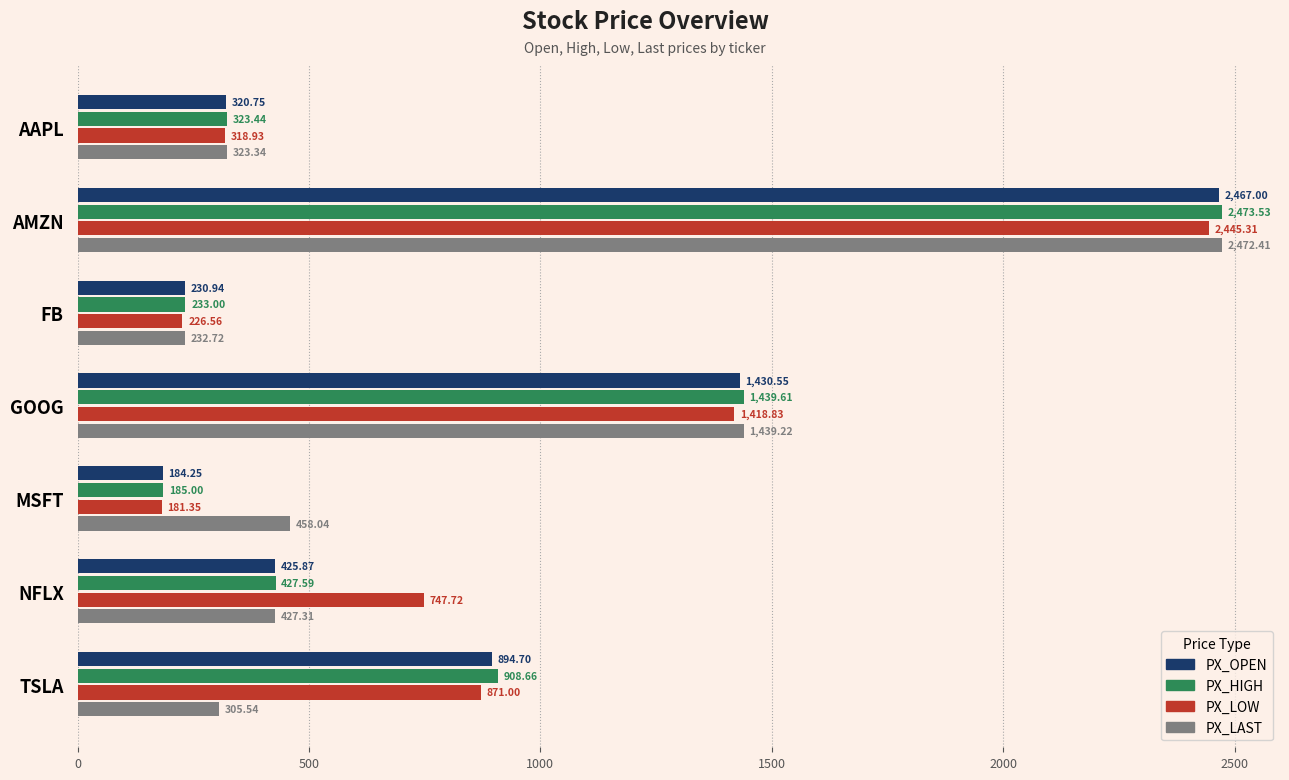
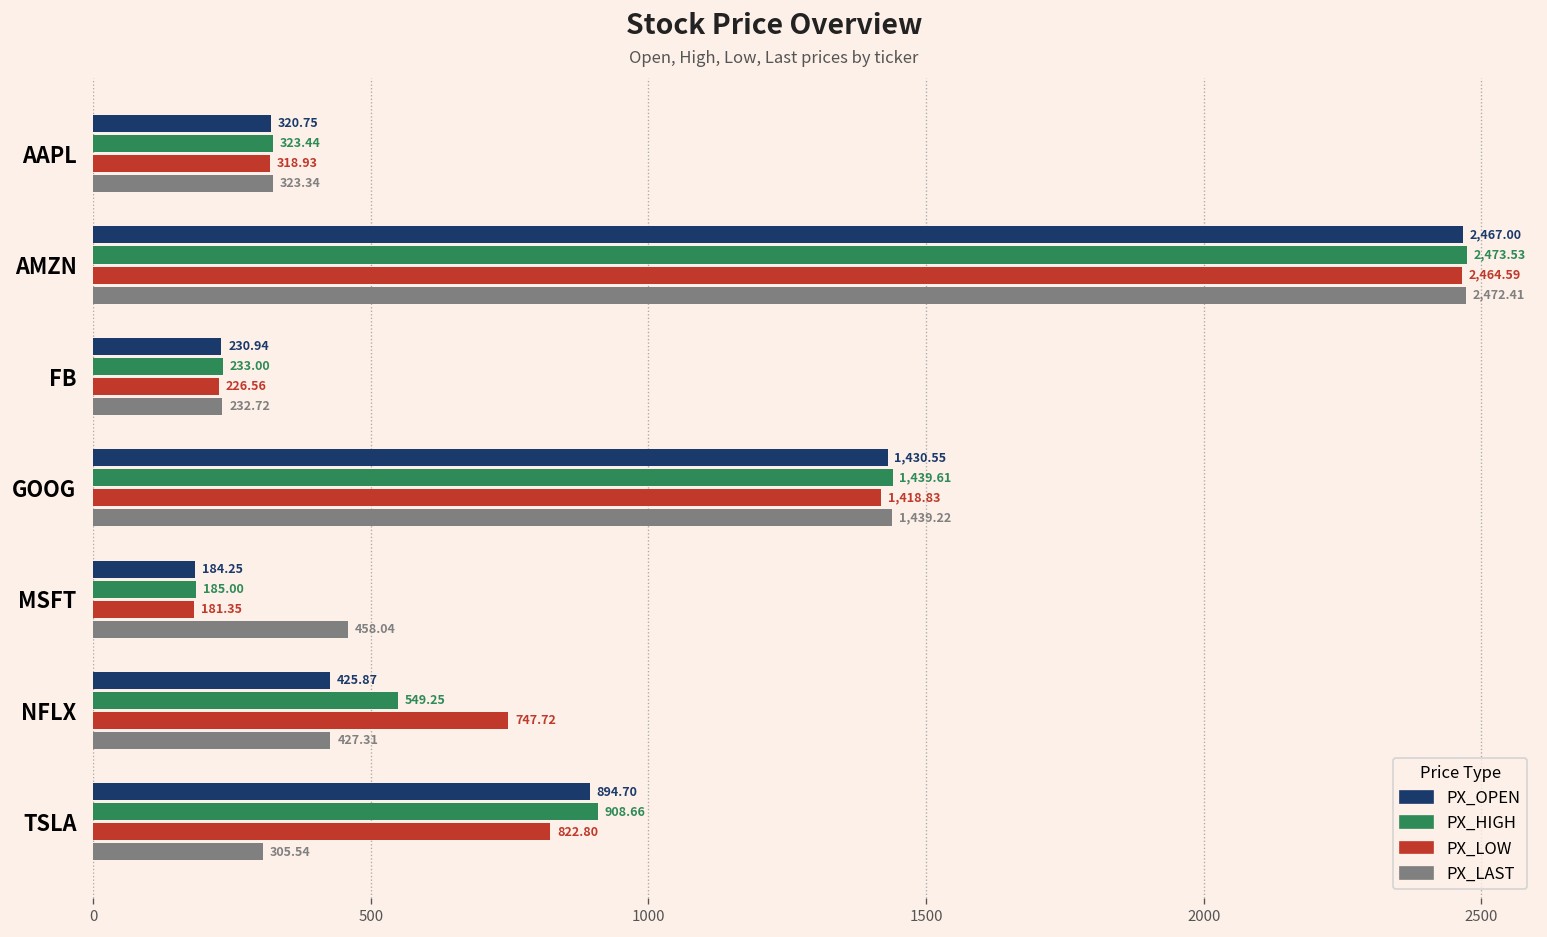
  {
    "PX_OPEN": {
      "AAPL": "320.75",
      "AMZN": "2,467.00",
      "FB": "230.94",
      "GOOG": "1,430.55",
      "MSFT": "184.25",
      "NFLX": "425.87",
      "TSLA": "894.70"
    },
    "PX_HIGH": {
      "AAPL": "323.44",
      "AMZN": "2,473.53",
      "FB": "233.00",
      "GOOG": "1,439.61",
      "MSFT": "185.00",
-     "NFLX": "427.59",
+     "NFLX": "549.25",
      "TSLA": "908.66"
    },
    "PX_LOW": {
      "AAPL": "318.93",
-     "AMZN": "2,445.31",
+     "AMZN": "2,464.59",
      "FB": "226.56",
      "GOOG": "1,418.83",
      "MSFT": "181.35",
      "NFLX": "747.72",
-     "TSLA": "871.00"
+     "TSLA": "822.80"
    },
    "PX_LAST": {
      "AAPL": "323.34",
      "AMZN": "2,472.41",
      "FB": "232.72",
      "GOOG": "1,439.22",
      "MSFT": "458.04",
      "NFLX": "427.31",
      "TSLA": "305.54"
    }
  }
